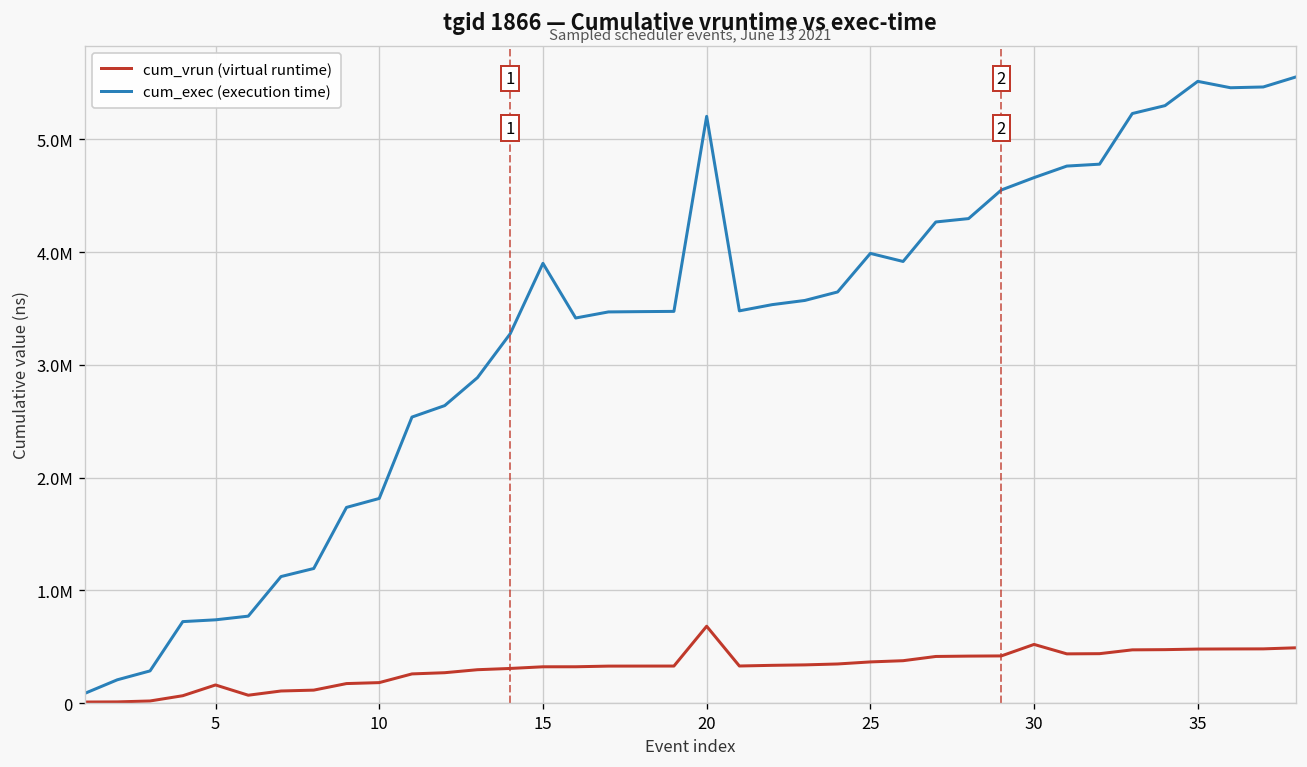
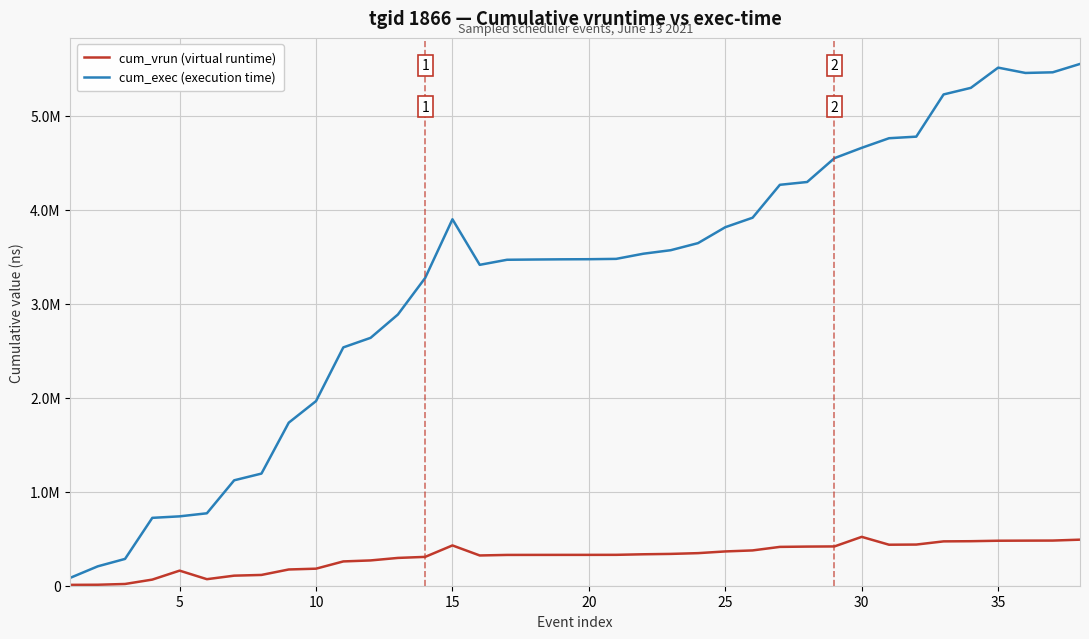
  {
    "cum_vrun (virtual runtime)": {
      "5": 200000,
      "10": 200000,
-     "15": 300000,
-     "20": 700000,
+     "15": 400000,
+     "20": 300000,
      "25": 400000,
      "30": 500000,
      "35": 500000
    },
    "cum_exec (execution time)": {
      "5": 700000,
-     "10": 1800000,
+     "10": 2000000,
      "15": 3900000,
-     "20": 5200000,
-     "25": 4000000,
+     "20": 3500000,
+     "25": 3800000,
      "30": 4700000,
      "35": 5500000
    }
  }
